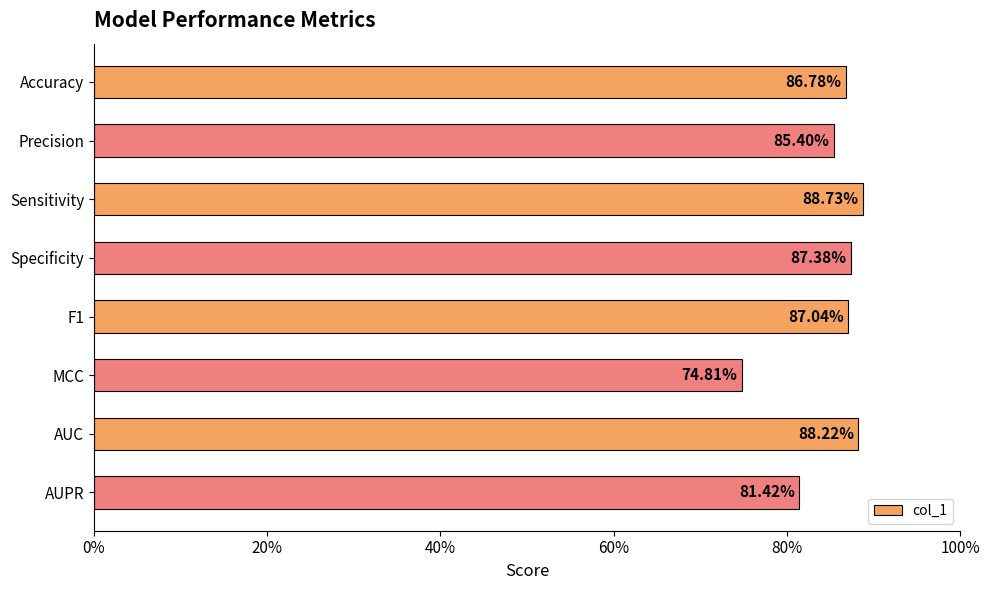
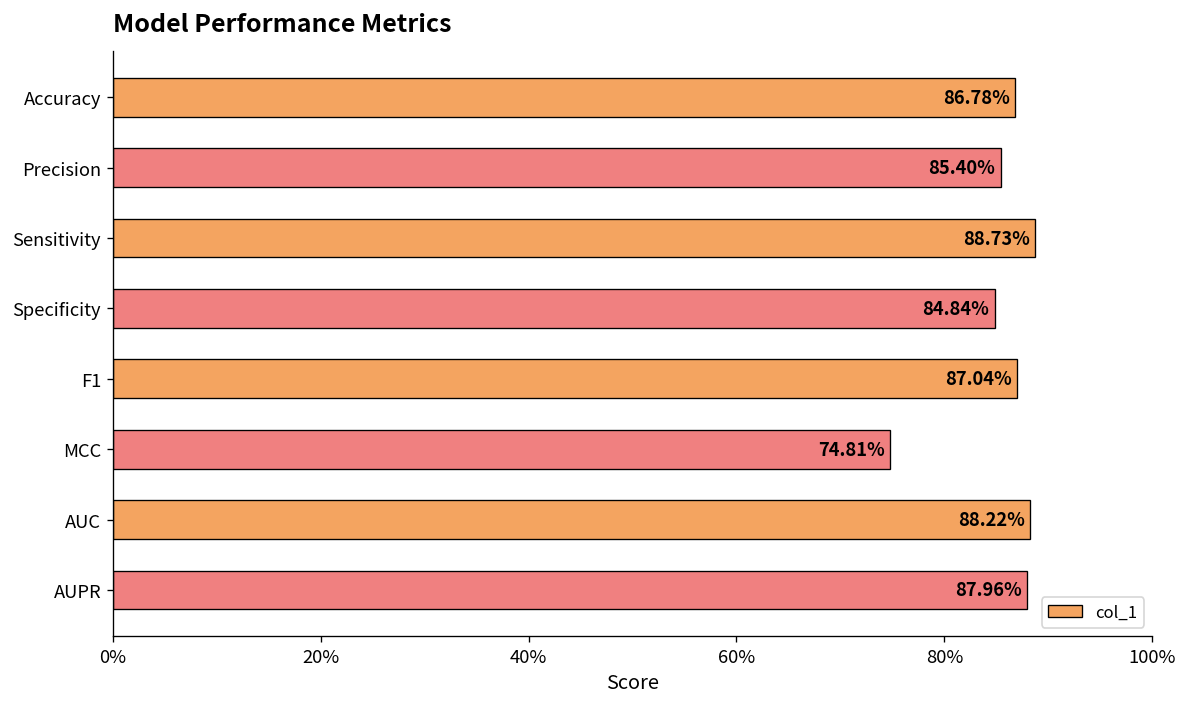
  {
    "Accuracy": "86.78%",
    "Precision": "85.40%",
    "Sensitivity": "88.73%",
-   "Specificity": "87.38%",
+   "Specificity": "84.84%",
    "F1": "87.04%",
    "MCC": "74.81%",
    "AUC": "88.22%",
-   "AUPR": "81.42%"
+   "AUPR": "87.96%"
  }
